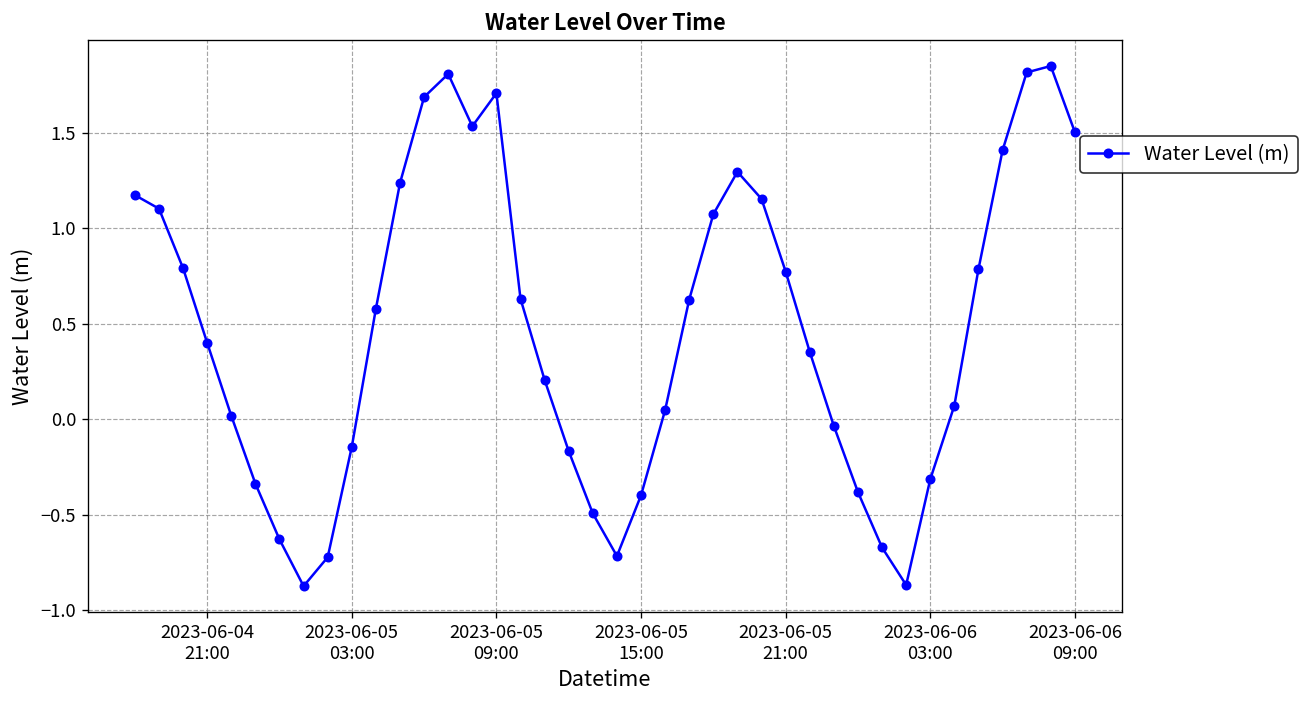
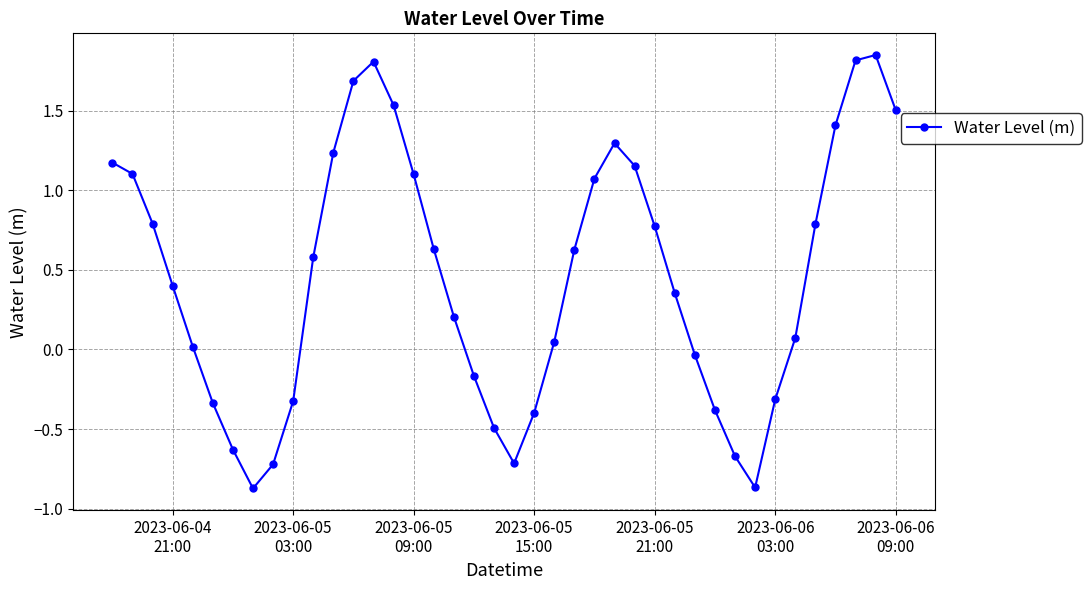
  {
    "2023-06-04 21:00": 0.40,
-   "2023-06-05 03:00": -0.14,
-   "2023-06-05 09:00": 1.71,
+   "2023-06-05 03:00": -0.32,
+   "2023-06-05 09:00": 1.10,
    "2023-06-05 15:00": -0.40,
    "2023-06-05 21:00": 0.77,
    "2023-06-06 03:00": -0.31,
    "2023-06-06 09:00": 1.50
  }
